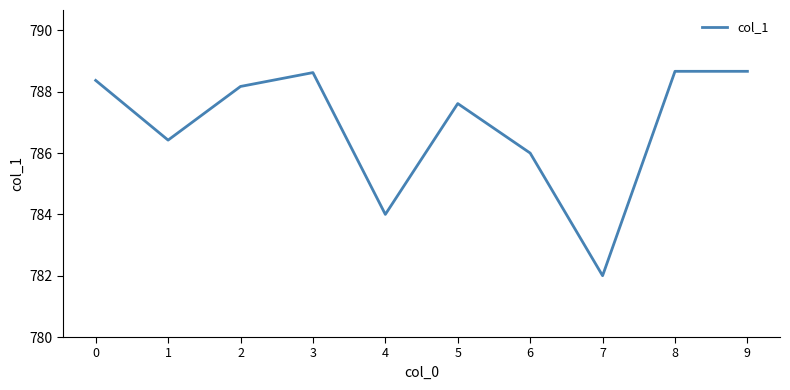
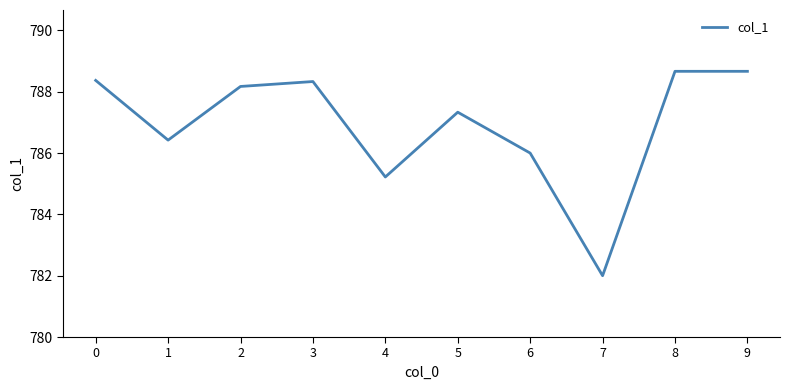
  {
    "0": 788.4,
    "1": 786.4,
    "2": 788.2,
-   "3": 788.6,
-   "4": 784.0,
-   "5": 787.6,
+   "3": 788.3,
+   "4": 785.2,
+   "5": 787.3,
    "6": 786.0,
    "7": 782.0,
    "8": 788.7,
    "9": 788.7
  }
